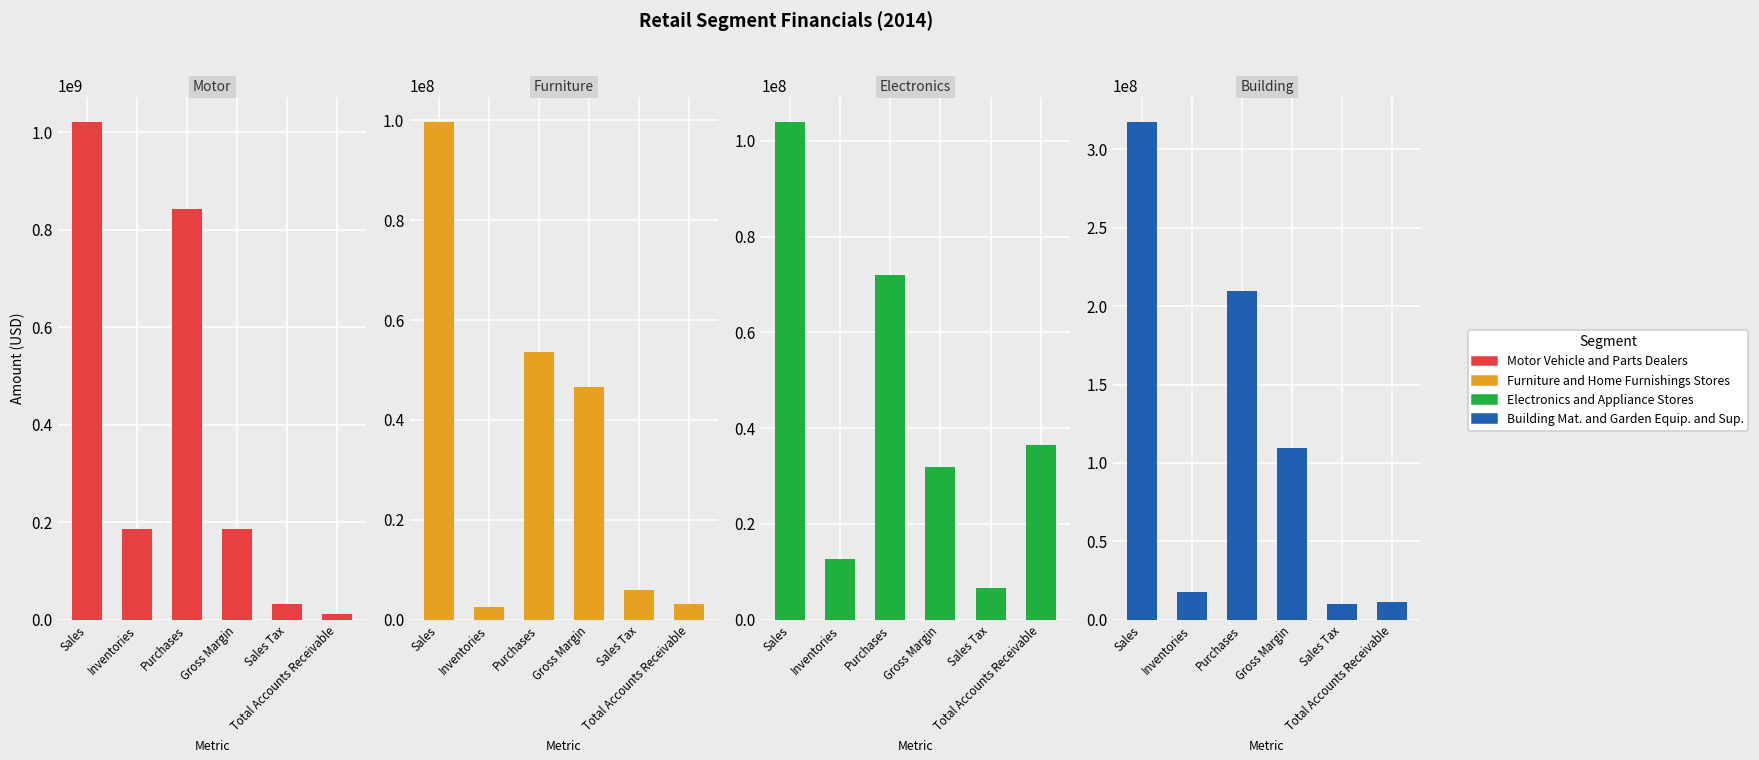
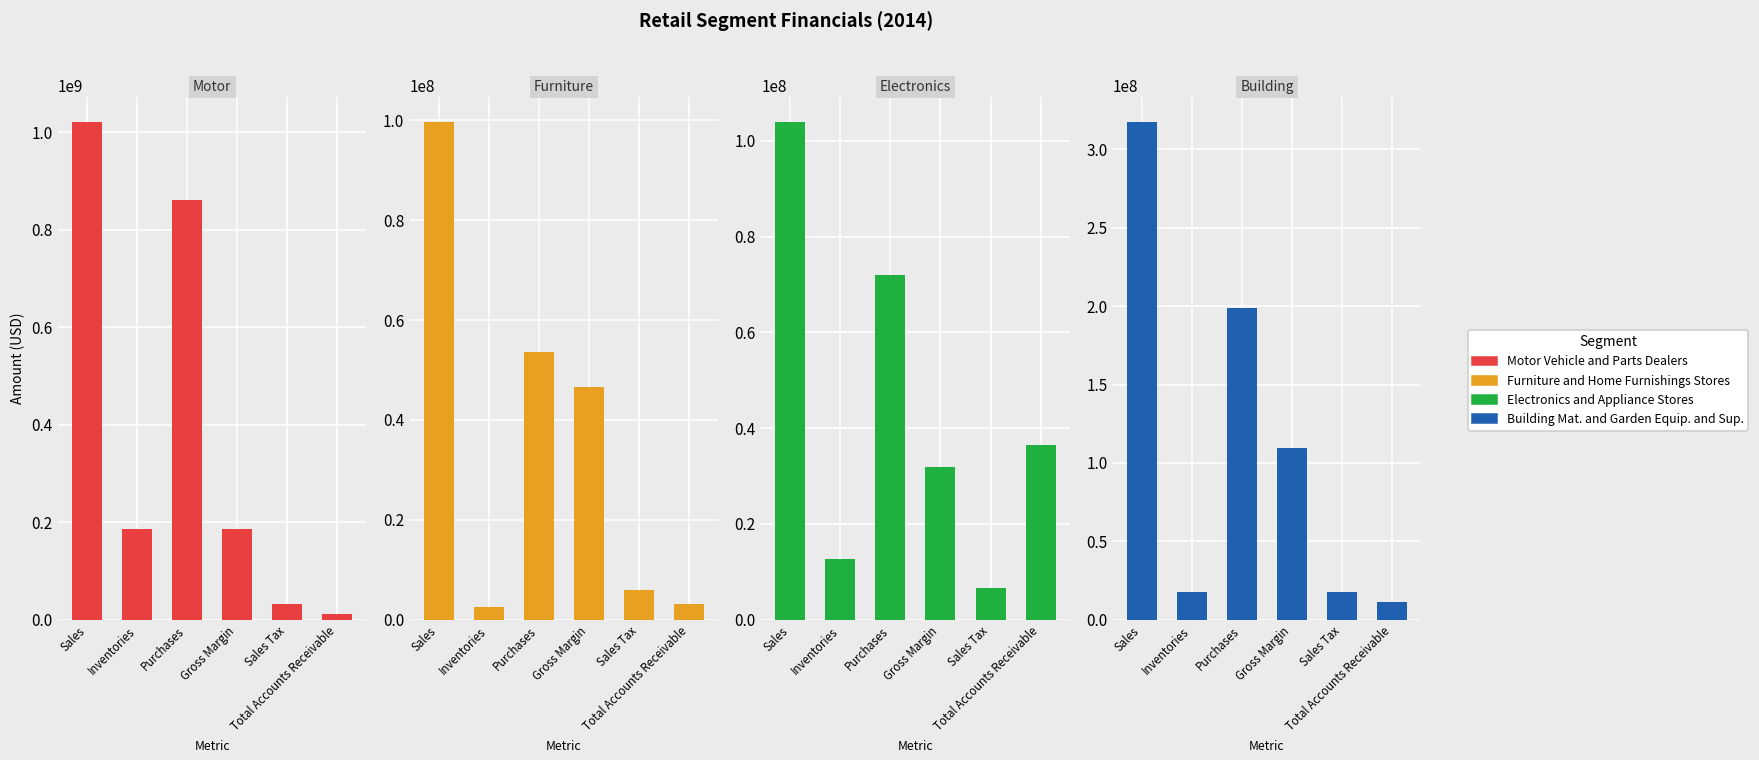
  {
    "Motor": {
      "Sales": 1020000000,
      "Inventories": 190000000,
-     "Purchases": 840000000,
+     "Purchases": 860000000,
      "Gross Margin": 190000000,
      "Sales Tax": 30000000,
      "Total Accounts Receivable": 10000000
    },
    "Furniture": {
      "Sales": 100000000,
      "Inventories": 3000000,
      "Purchases": 54000000,
      "Gross Margin": 47000000,
      "Sales Tax": 6000000,
      "Total Accounts Receivable": 3000000
    },
    "Electronics": {
      "Sales": 104000000,
      "Inventories": 13000000,
      "Purchases": 72000000,
      "Gross Margin": 32000000,
      "Sales Tax": 7000000,
      "Total Accounts Receivable": 36000000
    },
    "Building": {
      "Sales": 318000000,
      "Inventories": 17000000,
-     "Purchases": 210000000,
+     "Purchases": 199000000,
      "Gross Margin": 109000000,
-     "Sales Tax": 10000000,
+     "Sales Tax": 18000000,
      "Total Accounts Receivable": 11000000
    }
  }
